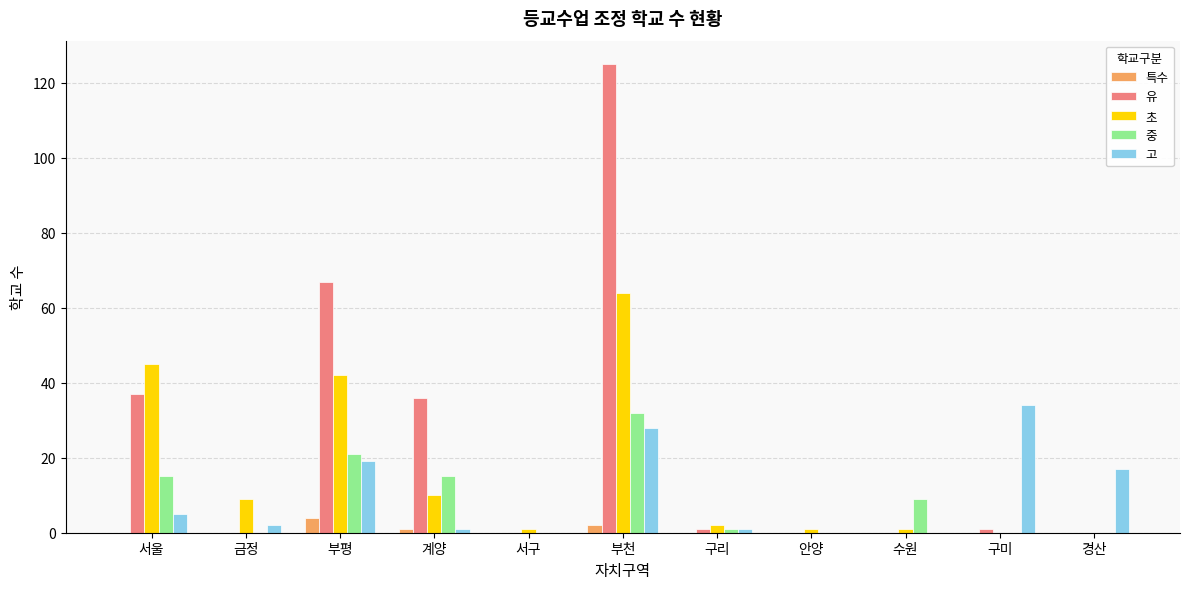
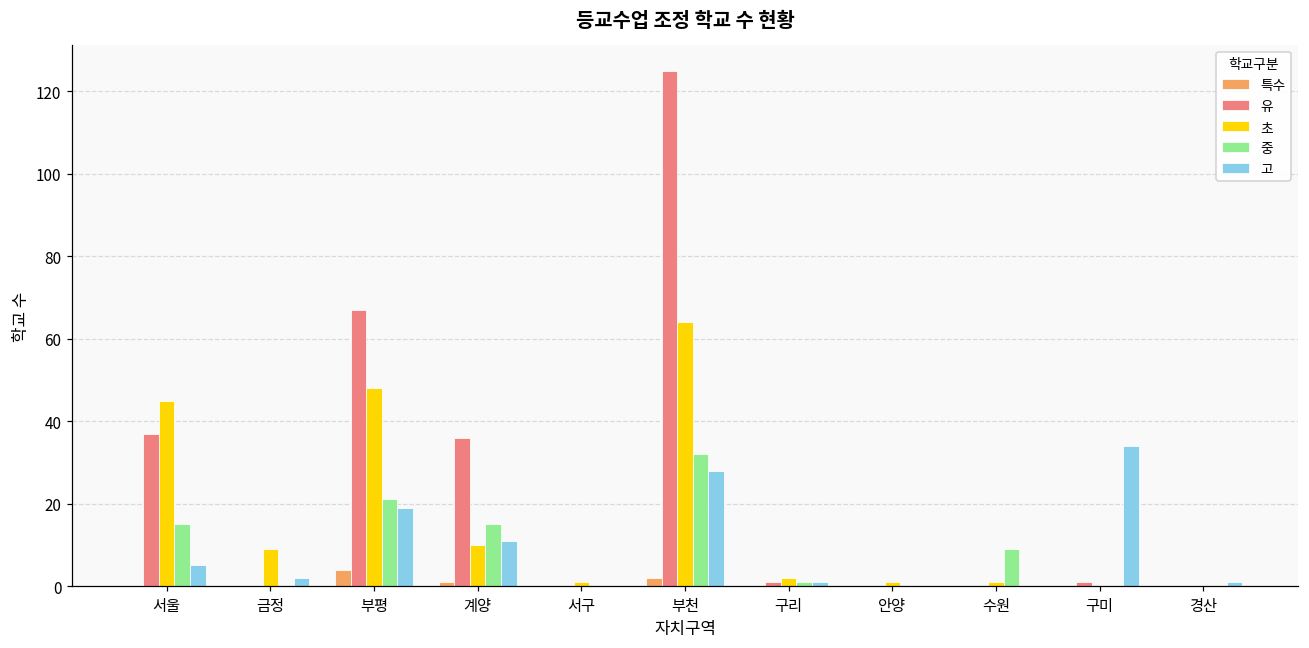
  {
    "초": {
      "서울": 45,
      "금정": 9,
-     "부평": 42,
+     "부평": 48,
      "계양": 10,
      "서구": 1,
      "부천": 64,
      "구리": 2,
      "안양": 1,
      "수원": 1,
      "구미": 0,
      "경산": 0
    },
    "중": {
      "서울": 15,
      "금정": 0,
      "부평": 21,
      "계양": 15,
      "서구": 0,
      "부천": 32,
      "구리": 1,
      "안양": 0,
      "수원": 9,
      "구미": 0,
      "경산": 0
    },
    "고": {
      "서울": 5,
      "금정": 2,
      "부평": 19,
-     "계양": 1,
+     "계양": 11,
      "서구": 0,
      "부천": 28,
      "구리": 1,
      "안양": 0,
      "수원": 0,
      "구미": 34,
-     "경산": 17
+     "경산": 1
    }
  }
